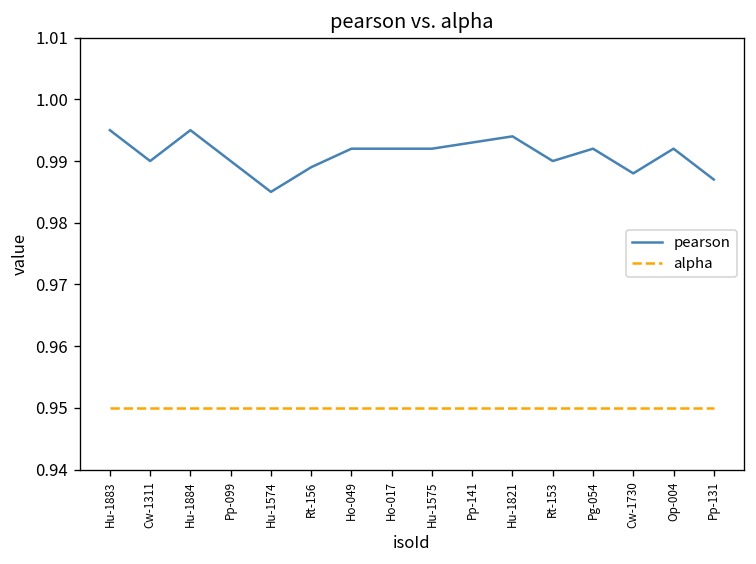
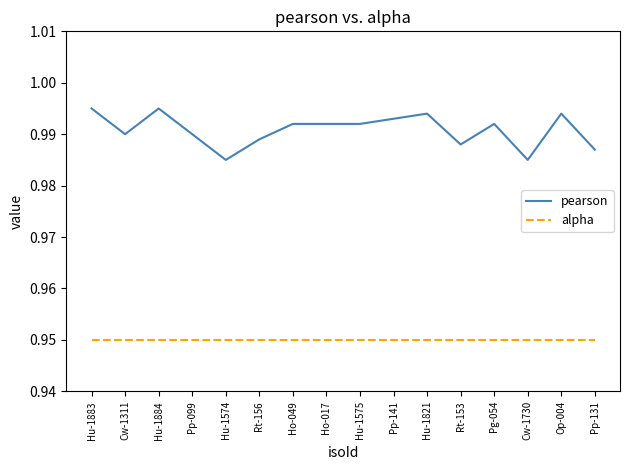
  {
    "pearson": {
      "Hu-1883": 0.995,
      "Cw-1311": 0.990,
      "Hu-1884": 0.995,
      "Pp-099": 0.990,
      "Hu-1574": 0.985,
      "Rt-156": 0.989,
      "Ho-049": 0.992,
      "Ho-017": 0.992,
      "Hu-1575": 0.992,
      "Pp-141": 0.993,
      "Hu-1821": 0.994,
-     "Rt-153": 0.990,
+     "Rt-153": 0.988,
      "Pg-054": 0.992,
-     "Cw-1730": 0.988,
-     "Op-004": 0.992,
+     "Cw-1730": 0.985,
+     "Op-004": 0.994,
      "Pp-131": 0.987
    },
    "alpha": {
      "Hu-1883": 0.950,
      "Cw-1311": 0.950,
      "Hu-1884": 0.950,
      "Pp-099": 0.950,
      "Hu-1574": 0.950,
      "Rt-156": 0.950,
      "Ho-049": 0.950,
      "Ho-017": 0.950,
      "Hu-1575": 0.950,
      "Pp-141": 0.950,
      "Hu-1821": 0.950,
      "Rt-153": 0.950,
      "Pg-054": 0.950,
      "Cw-1730": 0.950,
      "Op-004": 0.950,
      "Pp-131": 0.950
    }
  }
